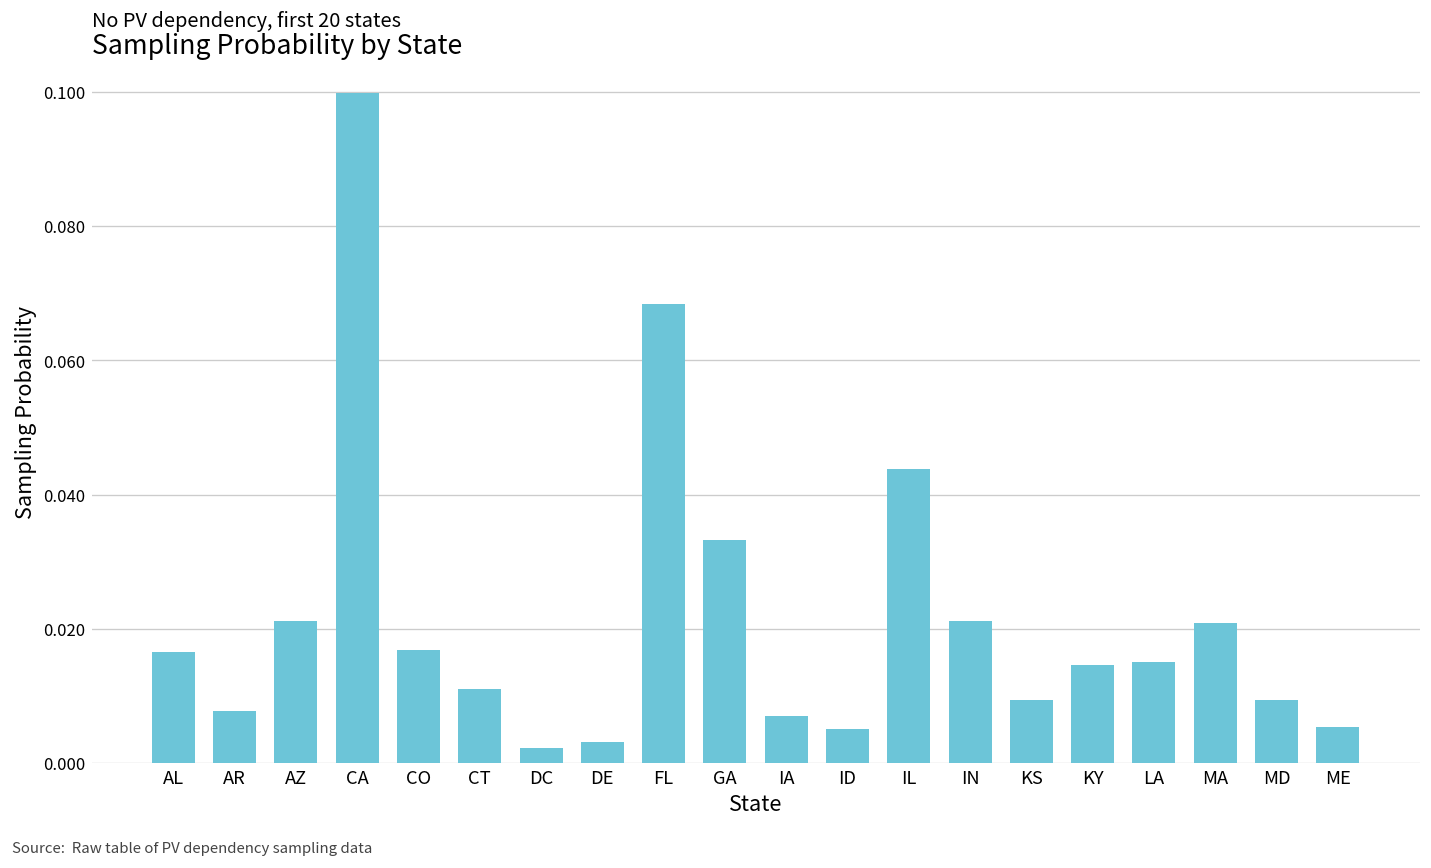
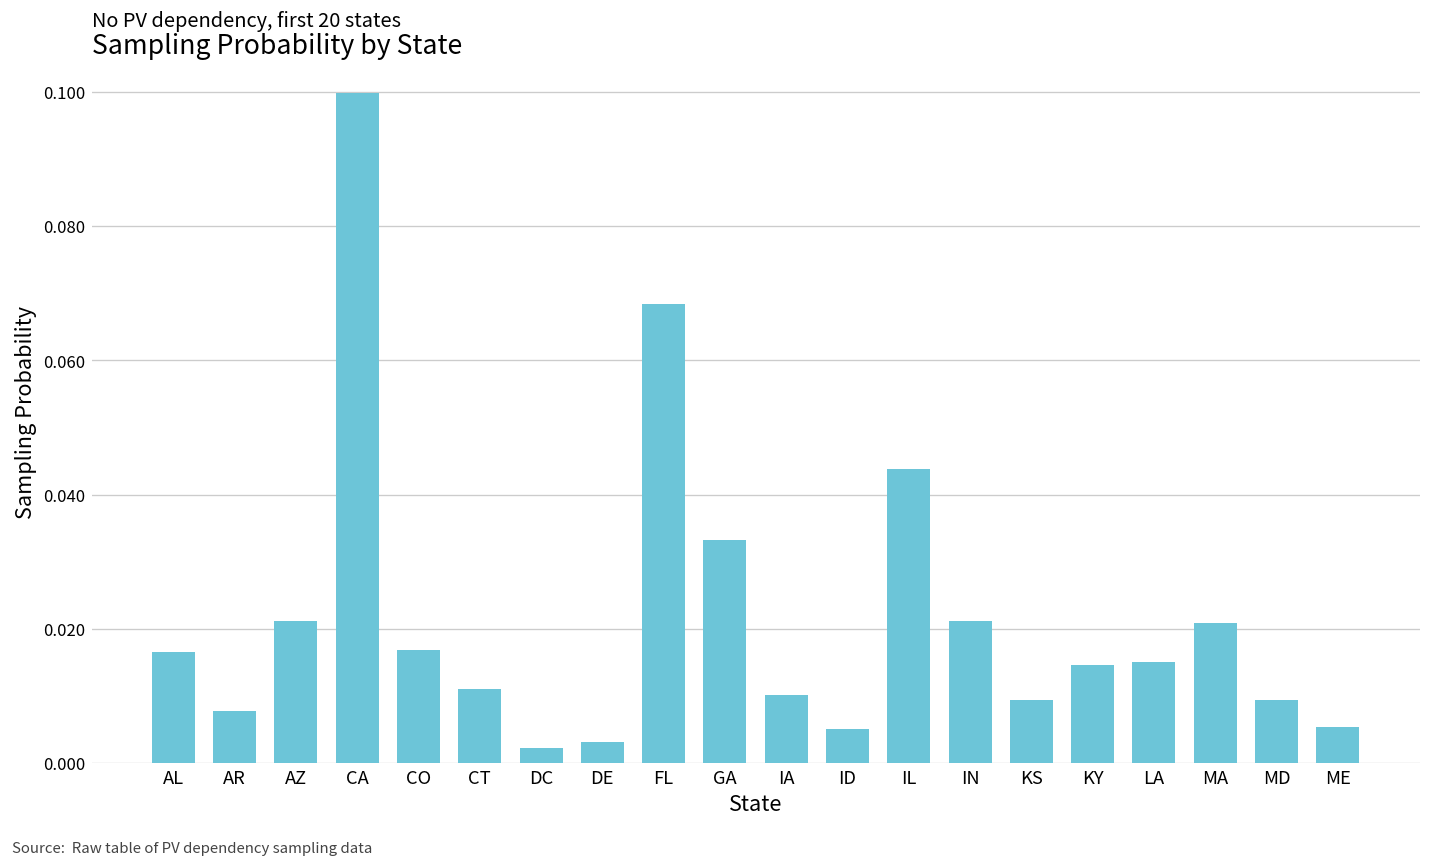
  {
    "AL": 0.017,
    "AR": 0.008,
    "AZ": 0.021,
    "CA": 0.100,
    "CO": 0.017,
    "CT": 0.011,
    "DC": 0.002,
    "DE": 0.003,
    "FL": 0.068,
    "GA": 0.033,
-   "IA": 0.007,
+   "IA": 0.010,
    "ID": 0.005,
    "IL": 0.044,
    "IN": 0.021,
    "KS": 0.009,
    "KY": 0.015,
    "LA": 0.015,
    "MA": 0.021,
    "MD": 0.009,
    "ME": 0.005
  }
